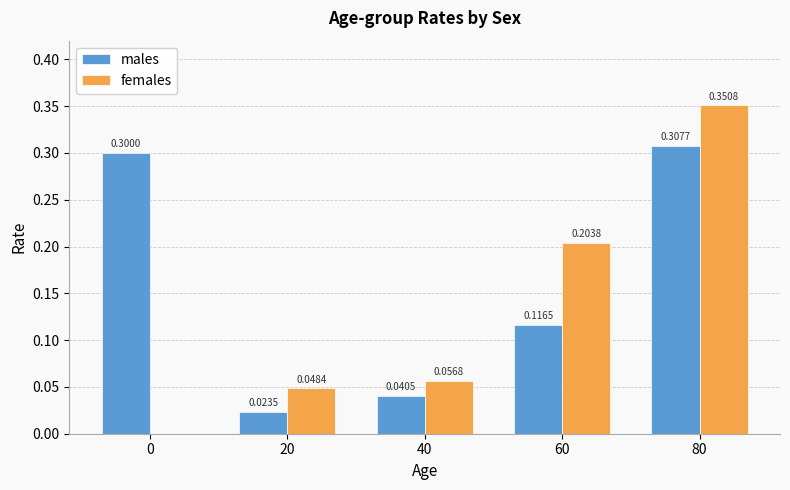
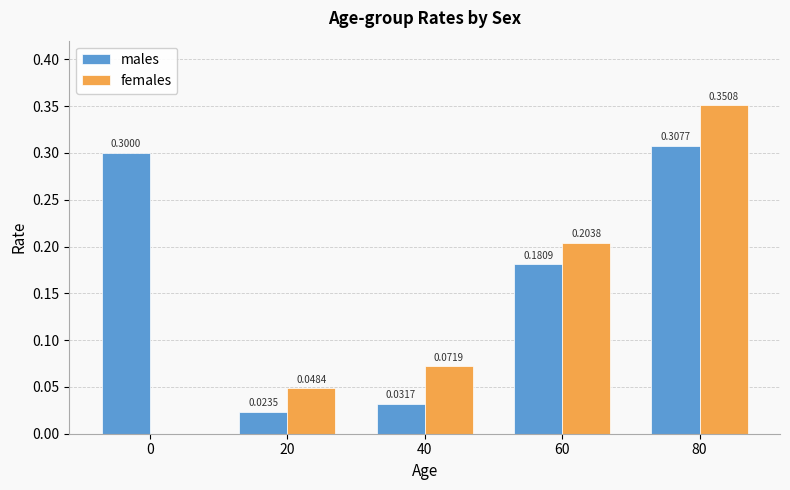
  {
    "males": {
      "0": 0.3000,
      "20": 0.0235,
-     "40": 0.0405,
-     "60": 0.1165,
+     "40": 0.0317,
+     "60": 0.1809,
      "80": 0.3077
    },
    "females": {
      "20": 0.0484,
-     "40": 0.0568,
+     "40": 0.0719,
      "60": 0.2038,
      "80": 0.3508
    }
  }
